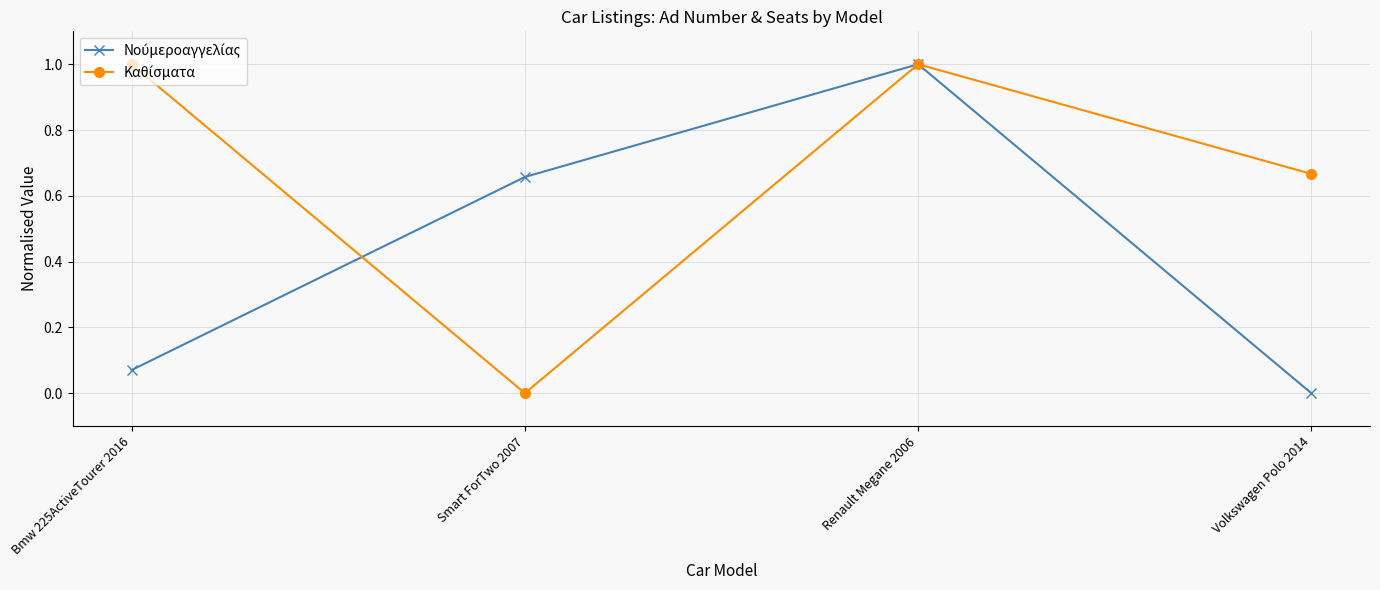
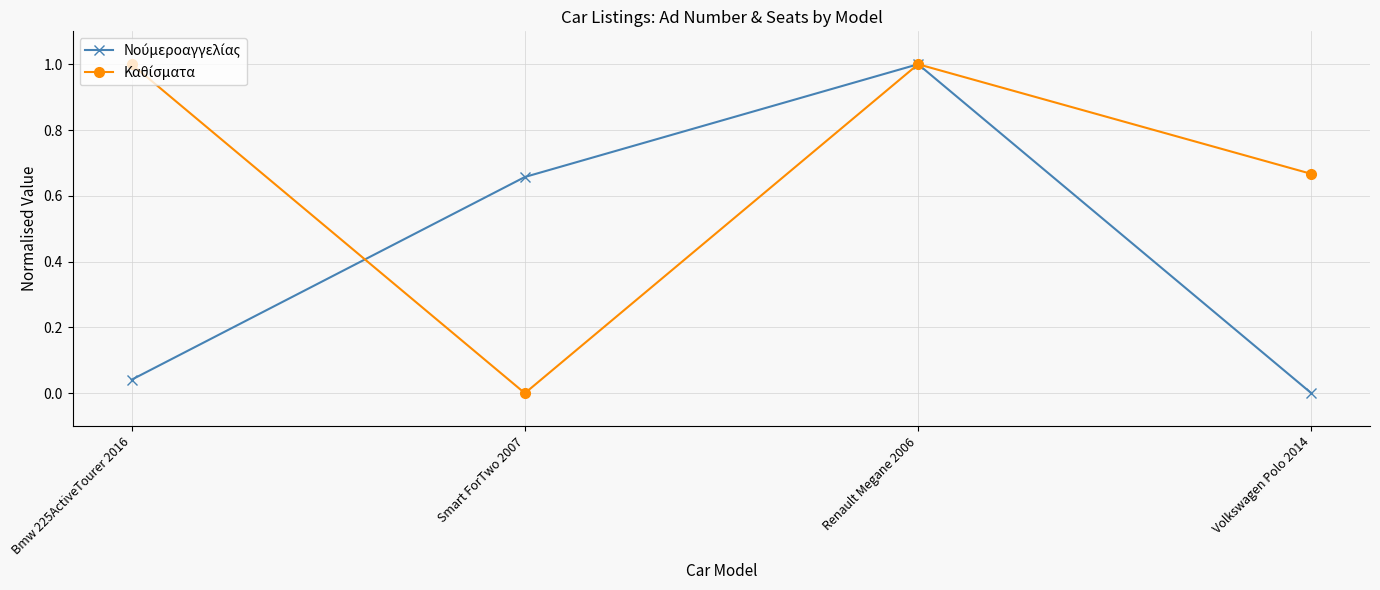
  {
    "Νούμεροαγγελίας": {
-     "Bmw 225ActiveTourer 2016": 0.07,
+     "Bmw 225ActiveTourer 2016": 0.04,
      "Smart ForTwo 2007": 0.66,
      "Volkswagen Polo 2014": 0.00
    },
    "Καθίσματα": {
      "Smart ForTwo 2007": 0.00,
      "Volkswagen Polo 2014": 0.67
    }
  }
